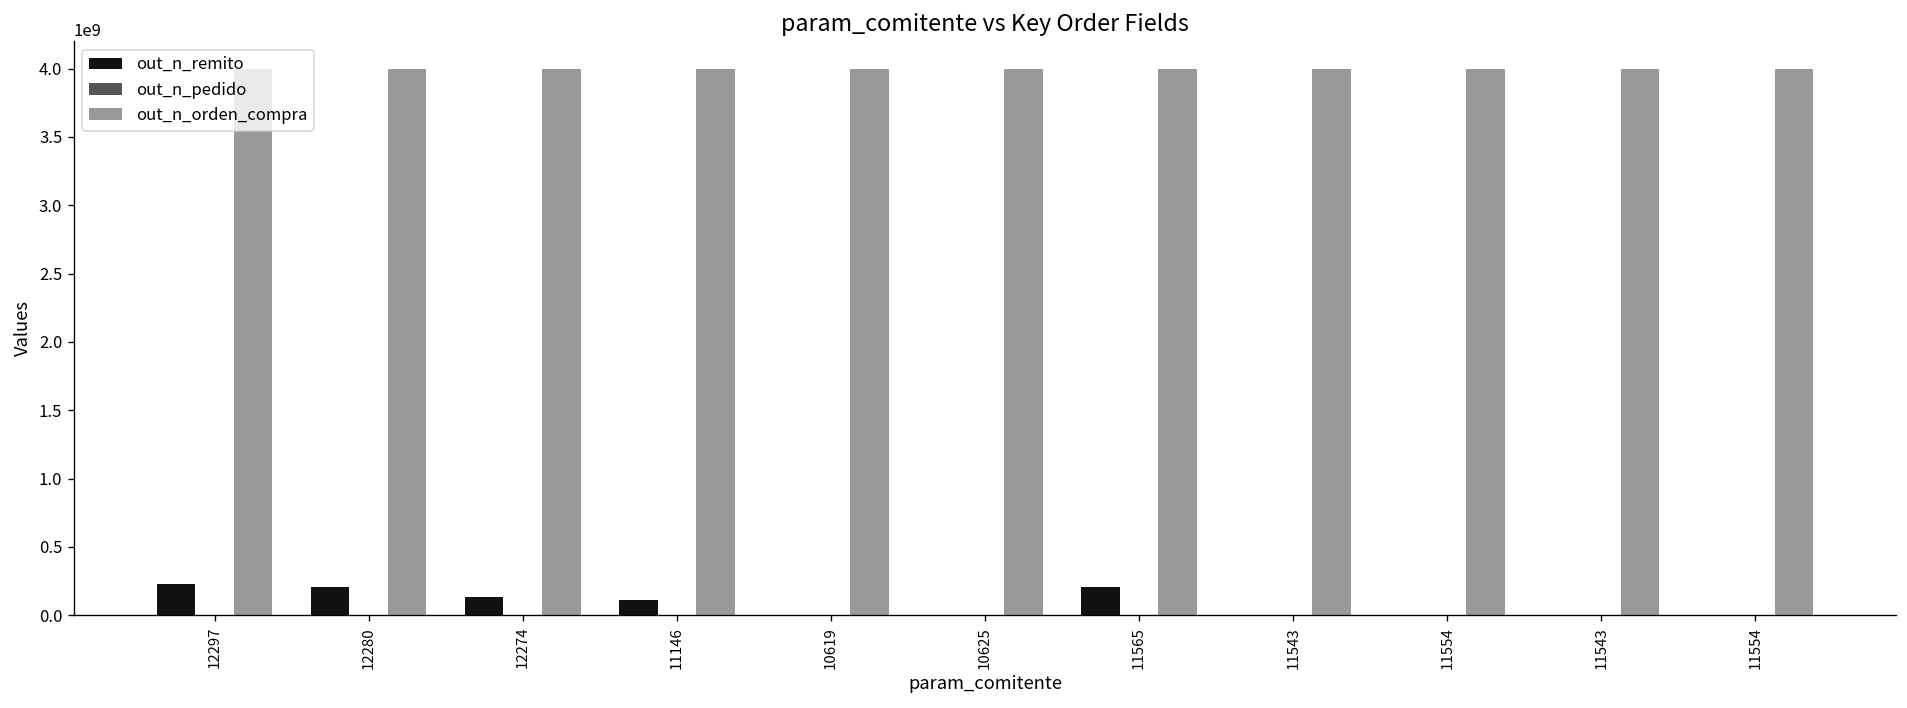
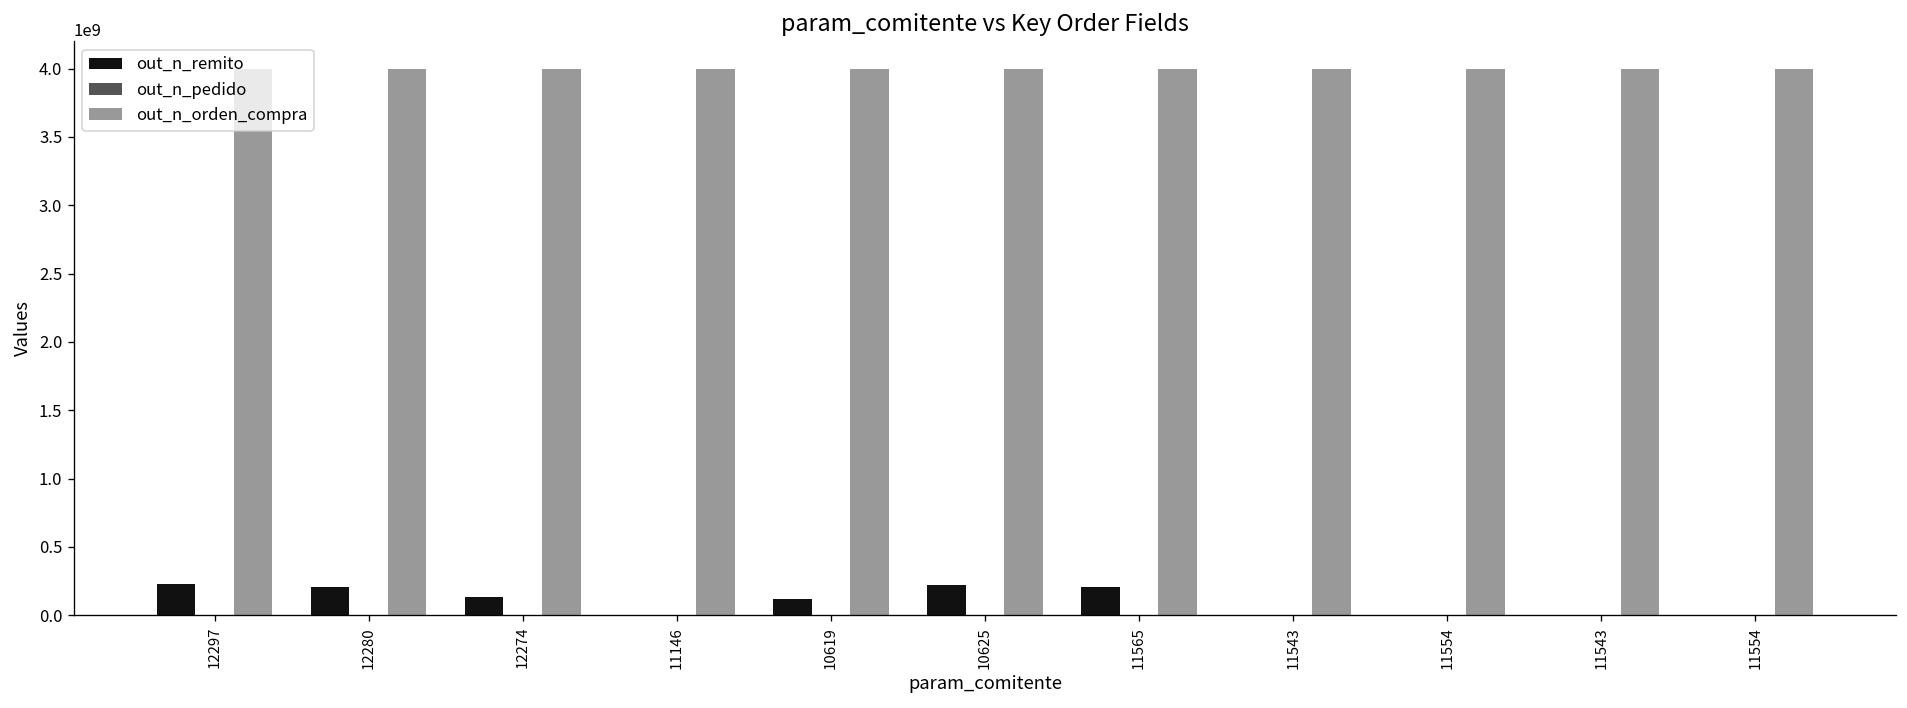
  {
    "out_n_remito": {
      "12297": 230000000,
      "12280": 210000000,
      "12274": 140000000,
-     "11146": 110000000,
-     "10619": 0,
-     "10625": 0,
+     "11146": 0,
+     "10619": 120000000,
+     "10625": 220000000,
      "11565": 200000000
    },
    "out_n_orden_compra": {
      "12280": 4000000000,
      "12274": 4000000000,
      "11146": 4000000000,
      "10619": 4000000000,
      "10625": 4000000000,
      "11565": 4000000000
    }
  }
